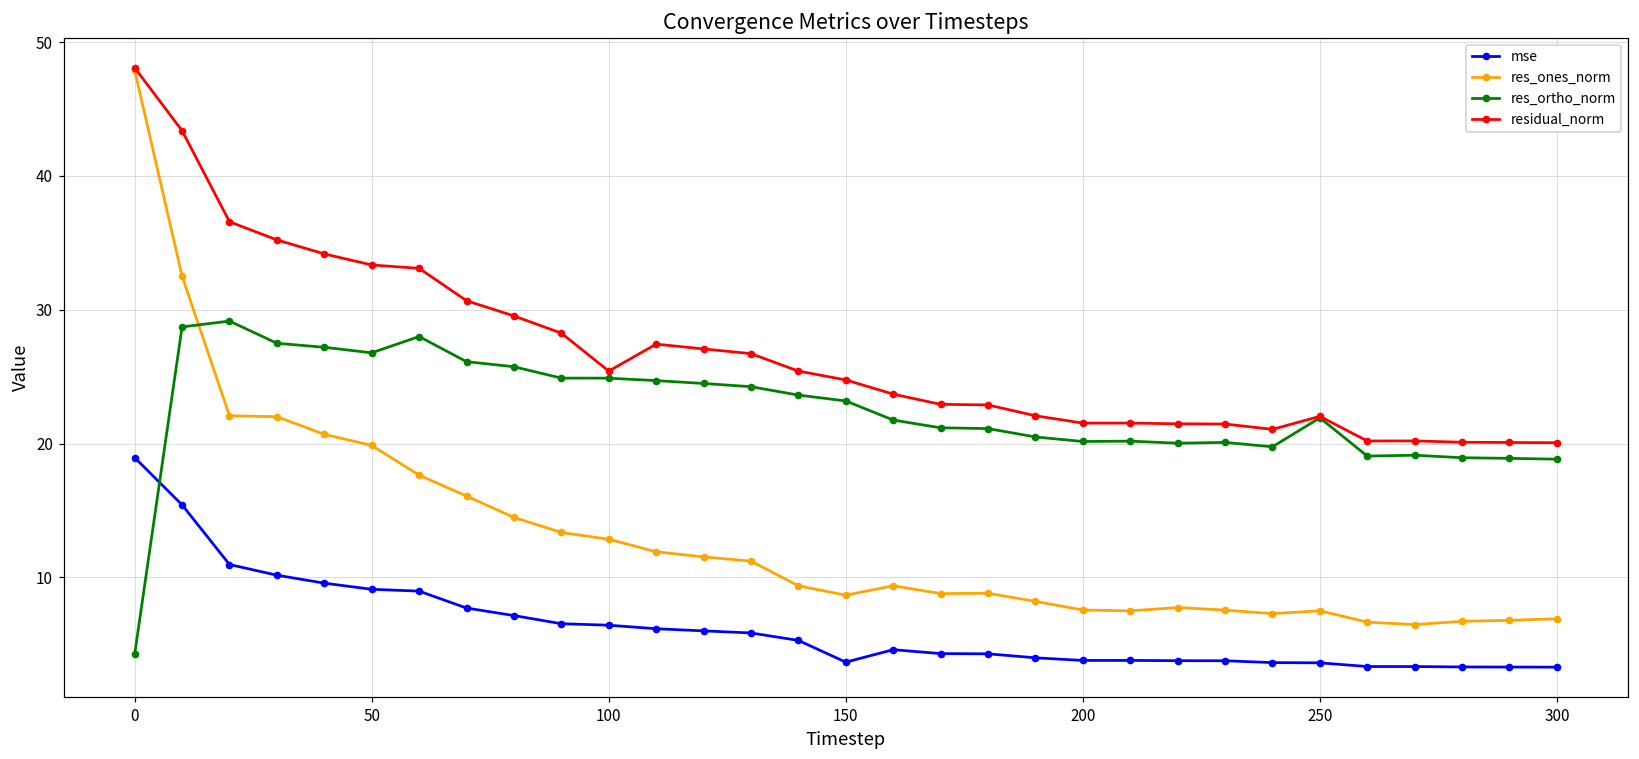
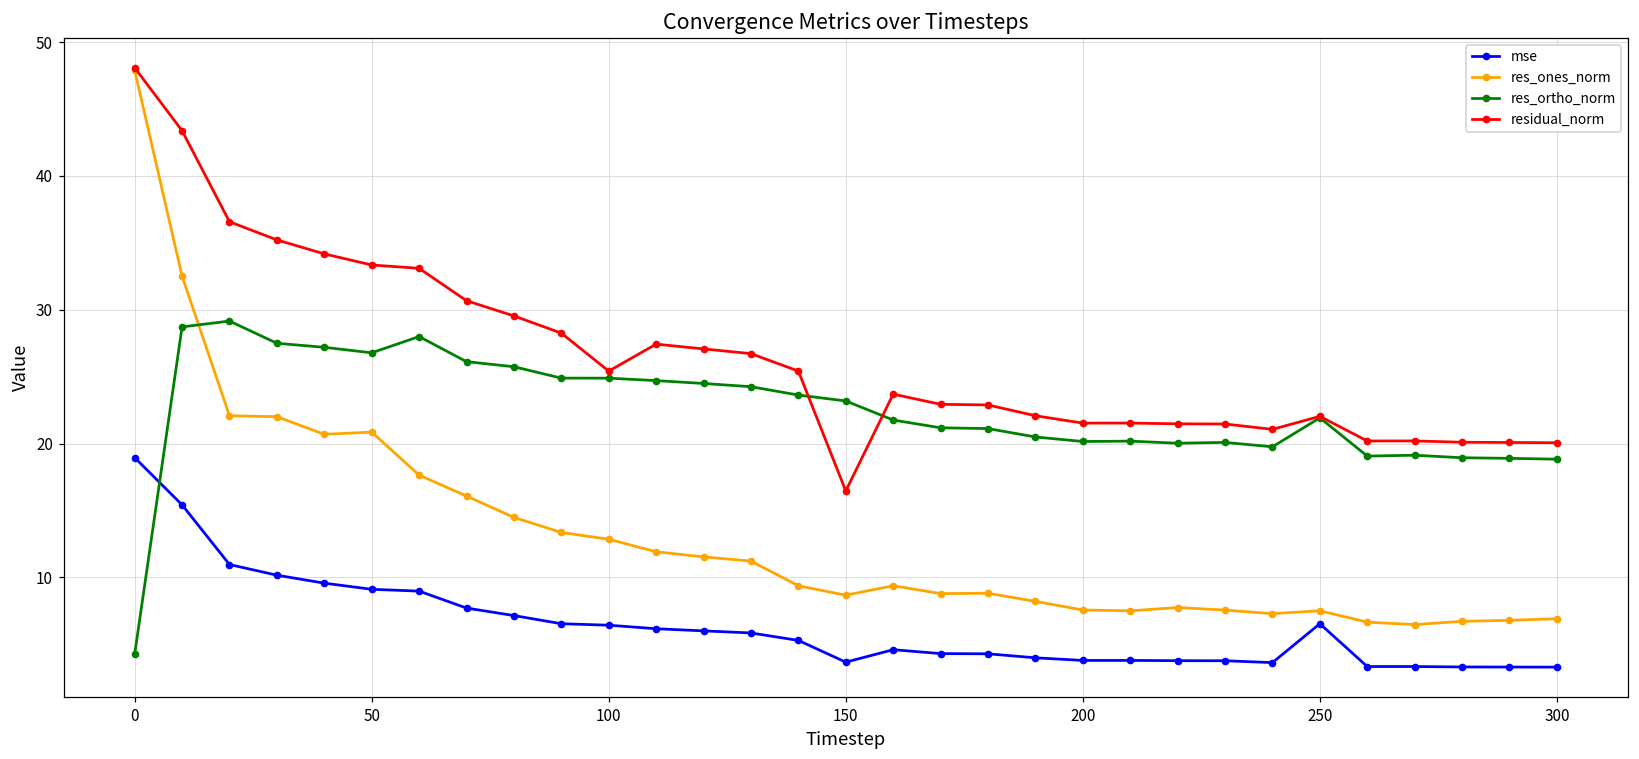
  {
    "mse": {
      "0": 19.0,
      "50": 9.1,
      "100": 6.4,
      "150": 3.7,
      "200": 3.8,
-     "250": 3.6,
+     "250": 6.5,
      "300": 3.3
    },
    "res_ones_norm": {
-     "50": 19.9,
+     "50": 20.9,
      "100": 12.9,
      "150": 8.7,
      "200": 7.6,
      "250": 7.5,
      "300": 6.9
    },
    "res_ortho_norm": {
      "0": 4.3,
      "50": 26.8,
      "100": 24.9,
      "150": 23.2,
      "200": 20.2,
      "300": 18.8
    },
    "residual_norm": {
      "50": 33.4,
      "100": 25.4,
-     "150": 24.8,
+     "150": 16.5,
      "200": 21.5,
      "300": 20.1
    }
  }
